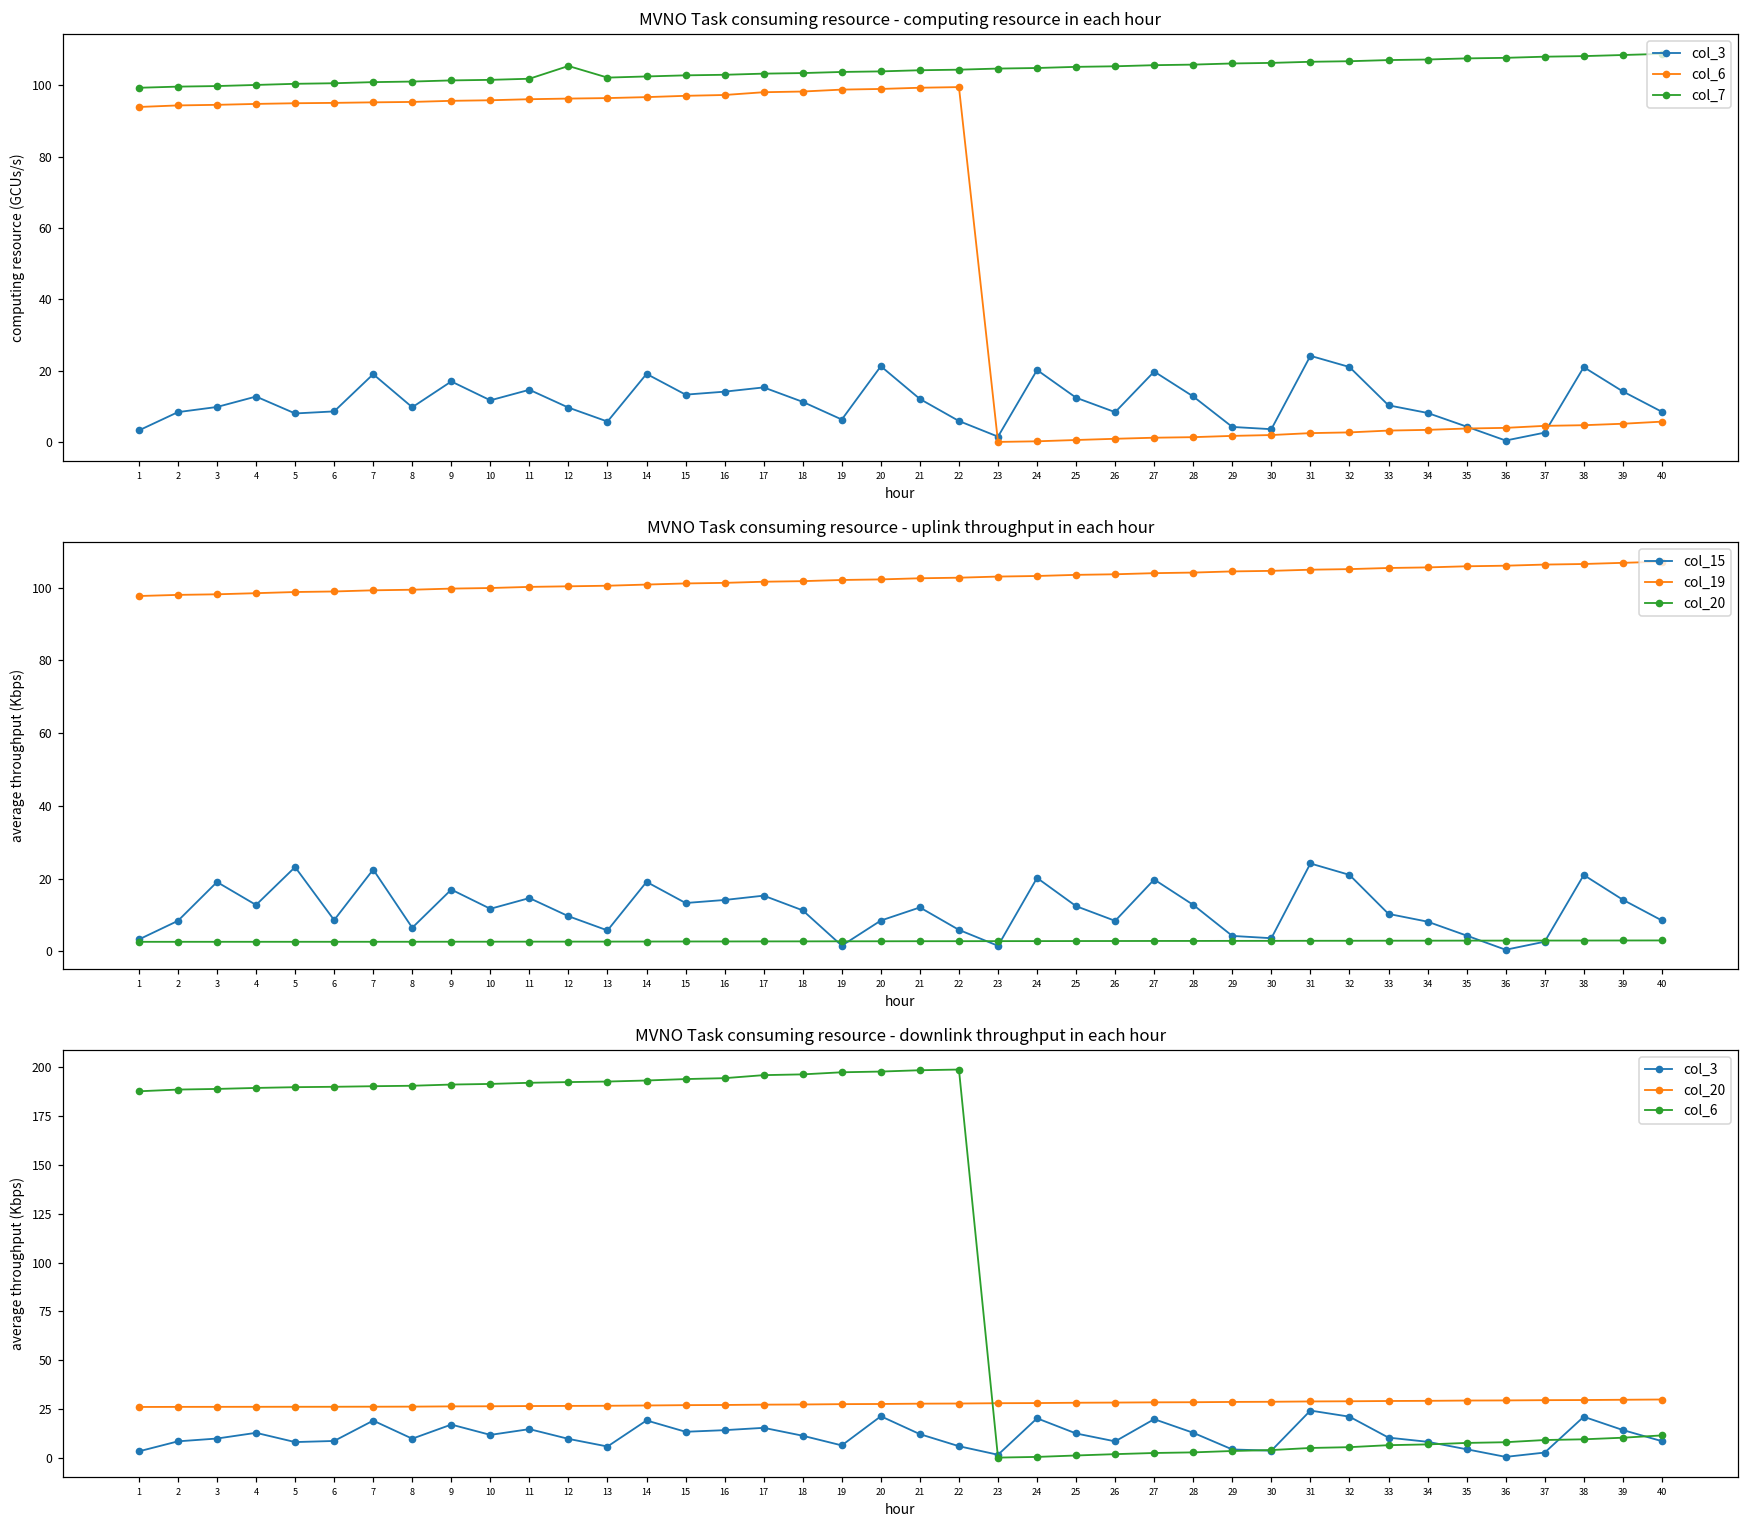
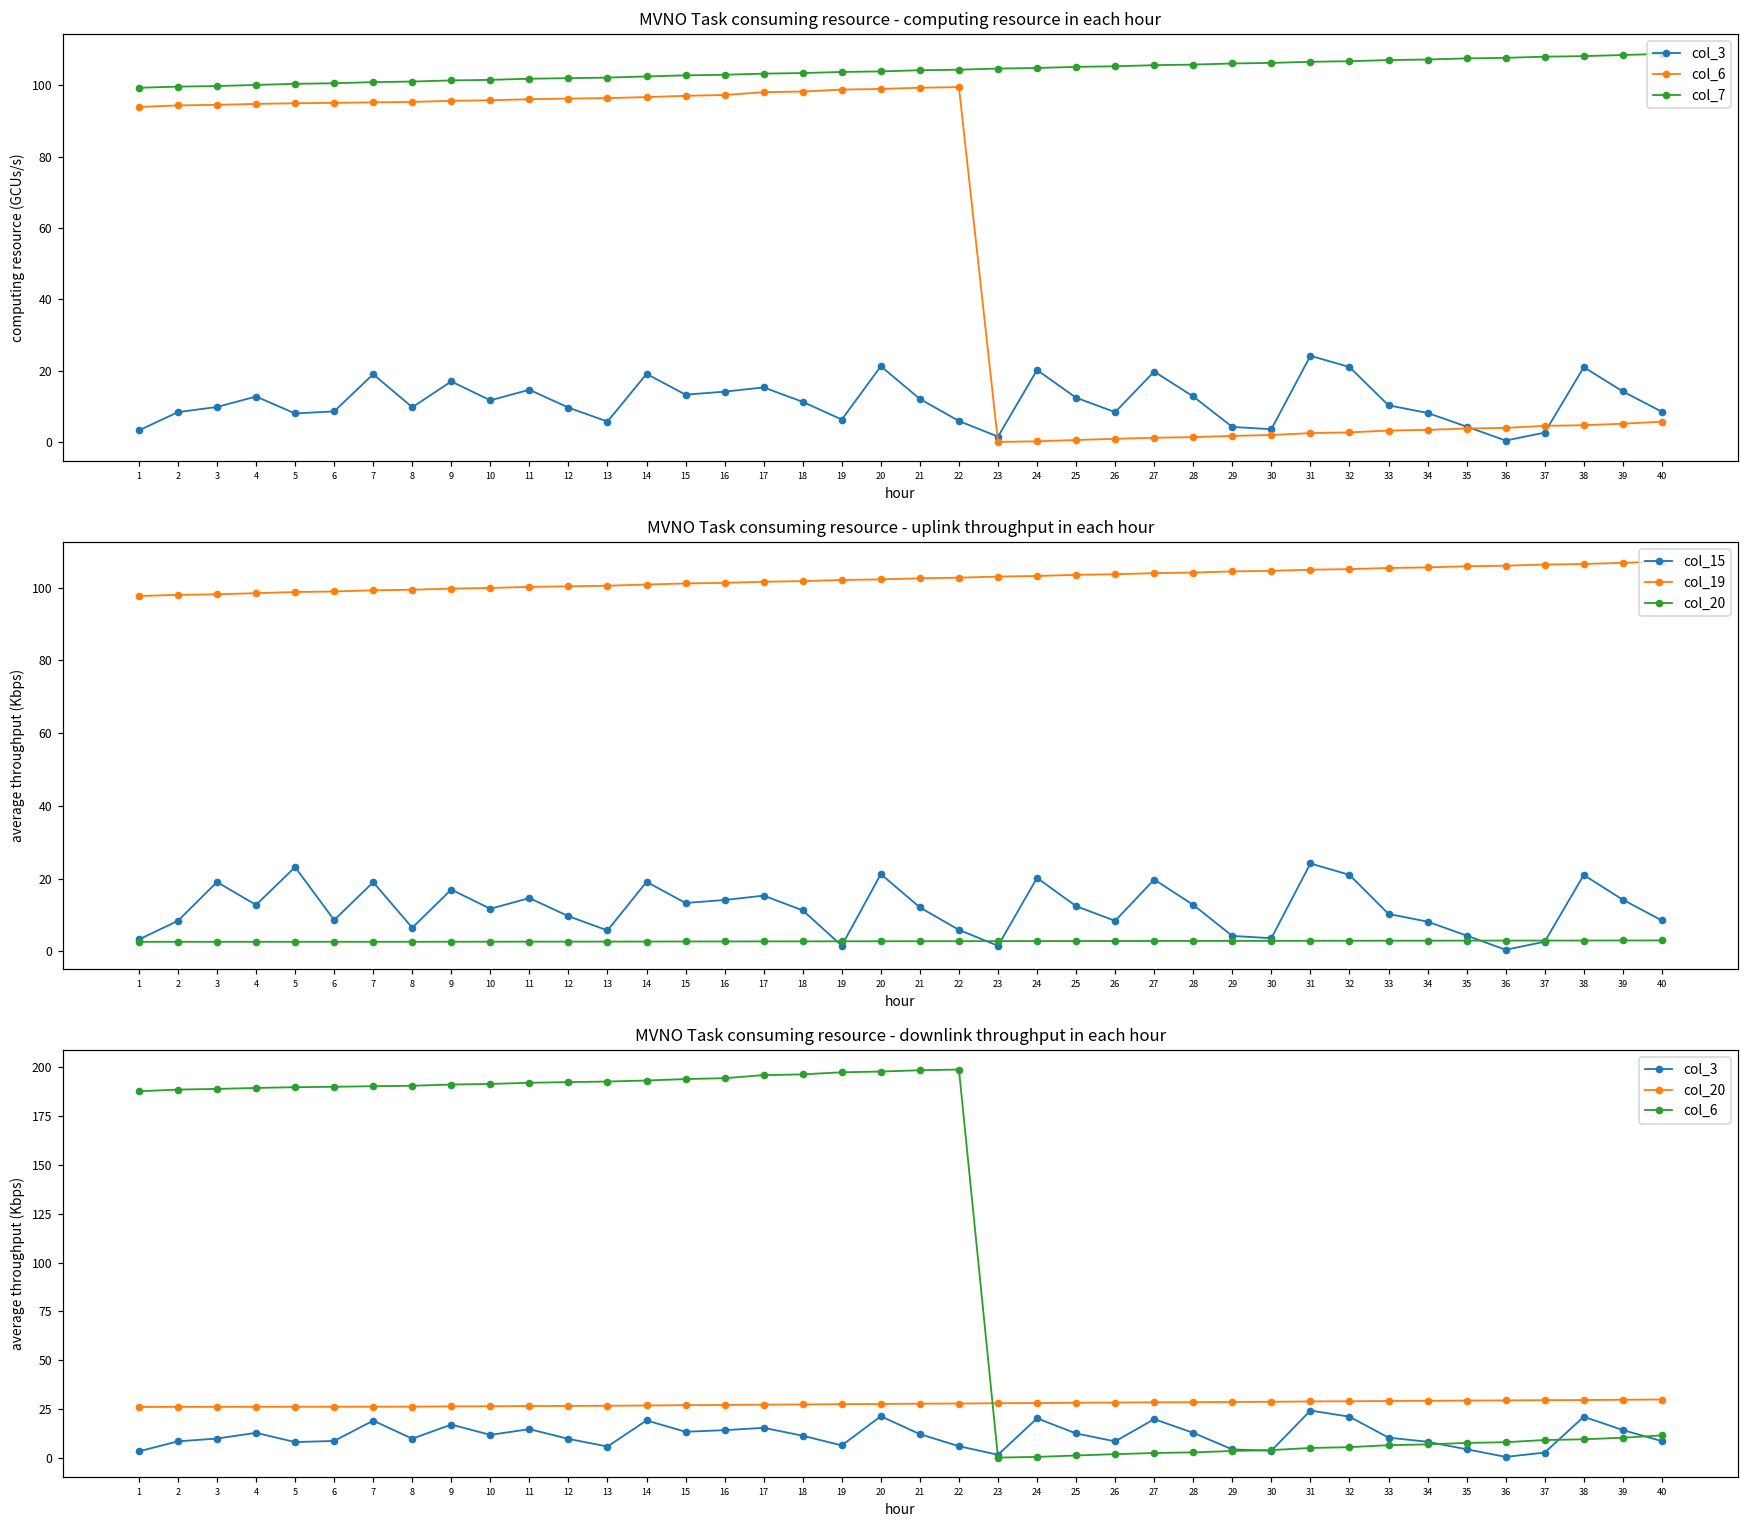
  {
    "MVNO Task consuming resource - computing resource in each hour": {
      "col_7": {
        "1": 99,
        "2": 100,
        "3": 100,
        "4": 100,
        "5": 100,
        "6": 101,
        "7": 101,
        "8": 101,
        "9": 101,
        "10": 102,
        "11": 102,
-       "12": 105,
+       "12": 102,
        "13": 102,
        "14": 102,
        "15": 103,
        "16": 103,
        "17": 103,
        "18": 103,
        "19": 104,
        "20": 104,
        "21": 104,
        "22": 104,
        "23": 105,
        "24": 105,
        "25": 105,
        "26": 105,
        "27": 106,
        "28": 106,
        "29": 106,
        "30": 106,
        "31": 107,
        "32": 107,
        "33": 107,
        "34": 107,
        "35": 108,
        "36": 108,
        "37": 108,
        "38": 108,
        "39": 108
      }
    },
    "MVNO Task consuming resource - uplink throughput in each hour": {
      "col_15": {
        "2": 8,
        "3": 19,
        "4": 13,
        "5": 23,
        "6": 9,
-       "7": 22,
+       "7": 19,
        "8": 6,
        "9": 17,
        "10": 12,
        "11": 15,
        "12": 10,
        "13": 6,
        "14": 19,
        "15": 13,
        "16": 14,
        "17": 15,
        "18": 11,
        "19": 2,
-       "20": 8,
+       "20": 21,
        "21": 12,
        "22": 6,
        "23": 2,
        "24": 20,
        "25": 12,
        "26": 8,
        "27": 20,
        "28": 13,
        "29": 4,
        "31": 24,
        "32": 21,
        "33": 10,
        "34": 8,
        "35": 4,
        "36": 0,
        "38": 21,
        "39": 14,
        "40": 8
      }
    }
  }
